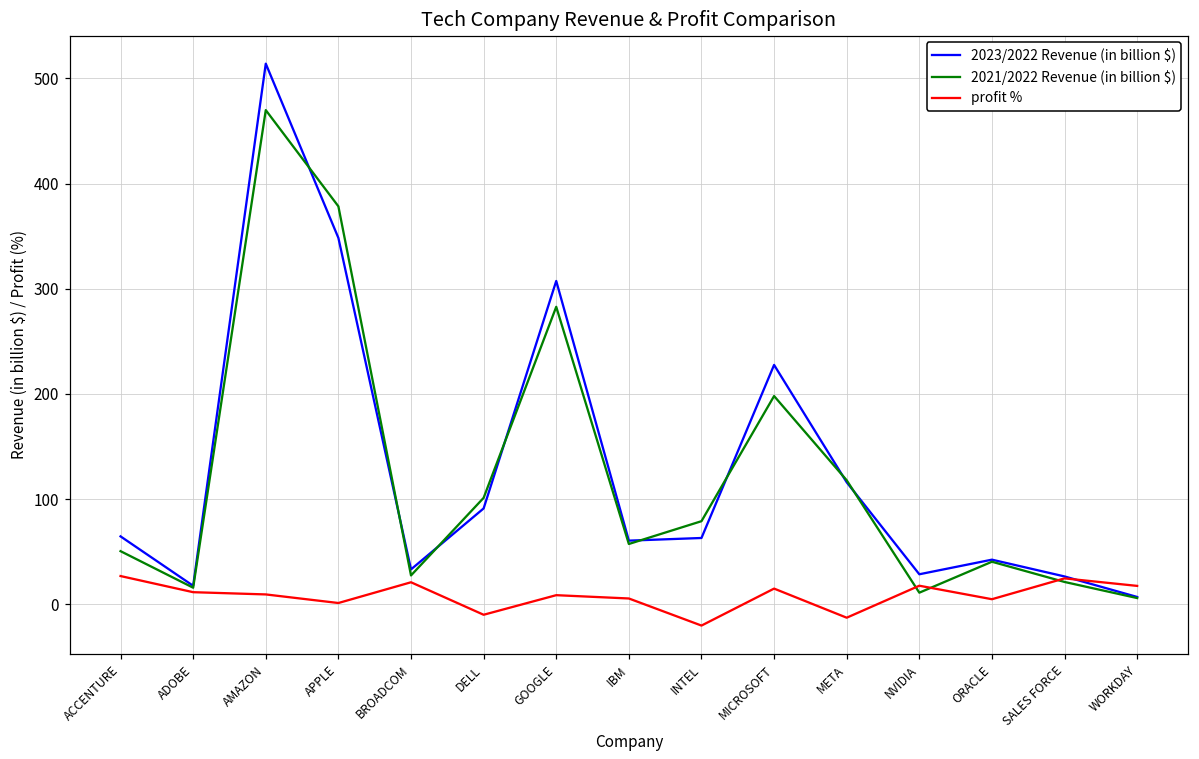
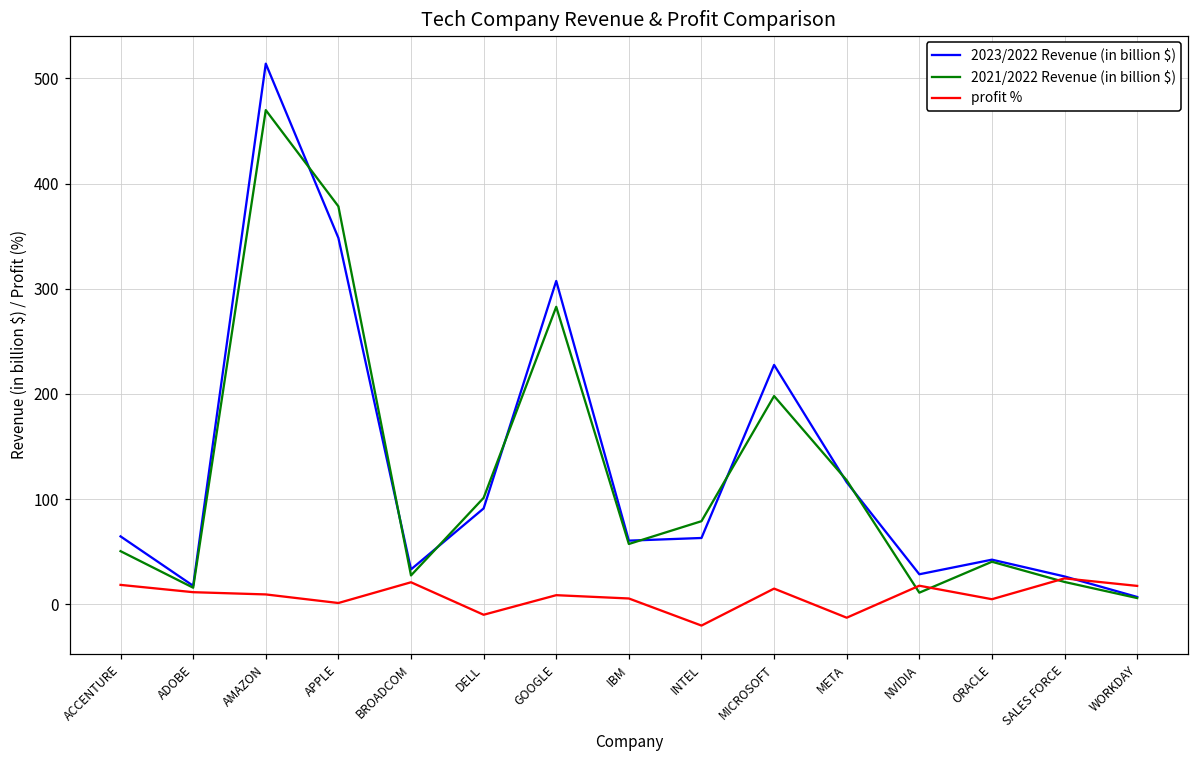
  {
    "2023/2022 Revenue (in billion $)": {
      "ACCENTURE": 60,
      "AMAZON": 510,
      "APPLE": 350,
      "BROADCOM": 30,
      "DELL": 90,
      "GOOGLE": 310,
      "IBM": 60,
      "INTEL": 60,
      "MICROSOFT": 230,
      "NVIDIA": 30
    },
    "2021/2022 Revenue (in billion $)": {
      "ACCENTURE": 50,
      "AMAZON": 470,
      "APPLE": 380,
      "BROADCOM": 30,
      "DELL": 100,
      "GOOGLE": 280,
      "IBM": 60,
      "INTEL": 80,
      "MICROSOFT": 200,
      "NVIDIA": 10,
      "SALES FORCE": 20
    },
    "profit %": {
-     "ACCENTURE": 30,
+     "ACCENTURE": 20,
      "ADOBE": 10,
      "AMAZON": 10,
      "APPLE": 0,
      "BROADCOM": 20,
      "DELL": -10,
      "GOOGLE": 10,
      "IBM": 10,
      "INTEL": -20,
      "MICROSOFT": 10,
      "META": -10,
      "NVIDIA": 20,
      "ORACLE": 0,
      "WORKDAY": 20
    }
  }
